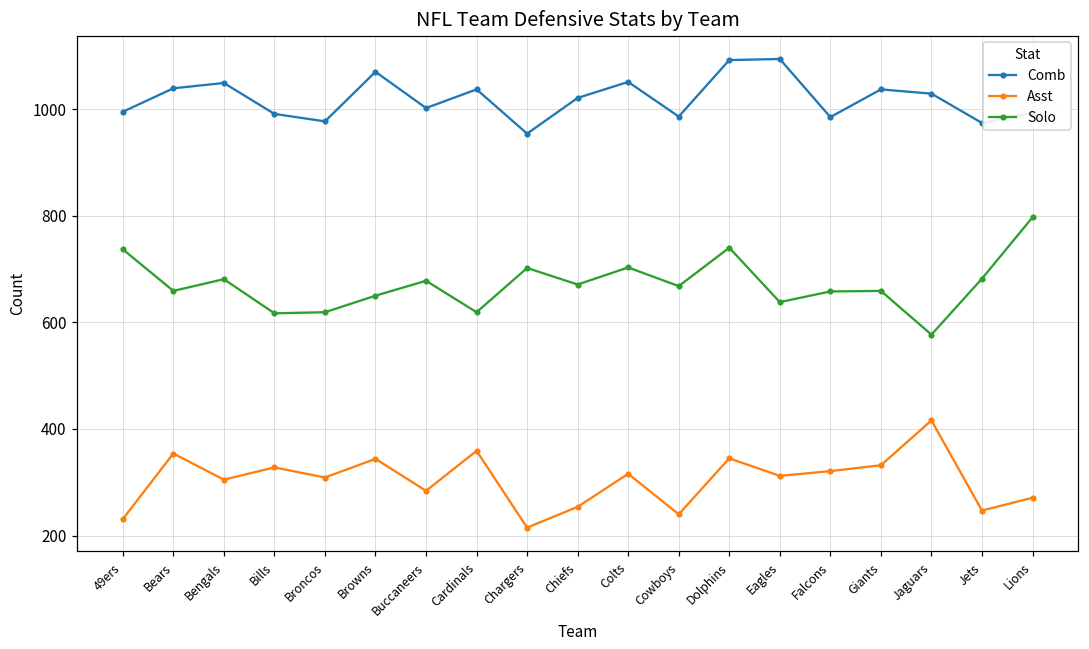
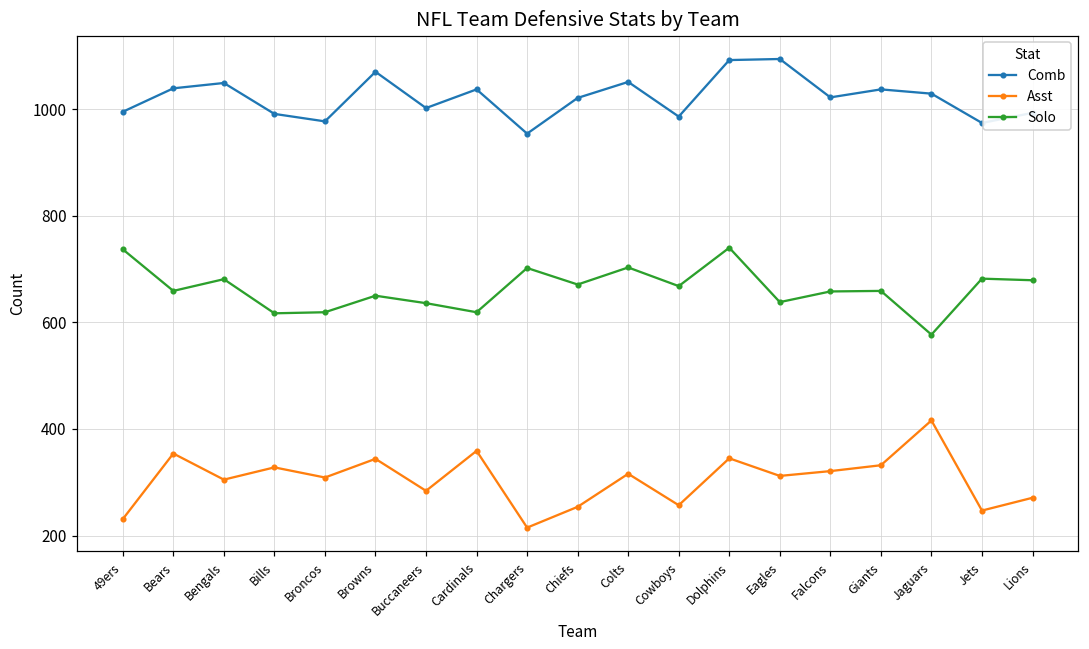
  {
    "Comb": {
      "49ers": 1000,
      "Bears": 1040,
      "Bengals": 1050,
      "Bills": 990,
      "Broncos": 980,
      "Browns": 1070,
      "Buccaneers": 1000,
      "Cardinals": 1040,
      "Chargers": 950,
      "Chiefs": 1020,
      "Colts": 1050,
      "Cowboys": 990,
      "Dolphins": 1090,
      "Eagles": 1090,
-     "Falcons": 990,
+     "Falcons": 1020,
      "Giants": 1040,
      "Jaguars": 1030,
      "Jets": 970
    },
    "Asst": {
      "49ers": 230,
      "Bears": 350,
      "Bengals": 310,
      "Bills": 330,
      "Broncos": 310,
      "Browns": 340,
      "Buccaneers": 280,
      "Cardinals": 360,
      "Chargers": 220,
      "Chiefs": 250,
      "Colts": 320,
-     "Cowboys": 240,
+     "Cowboys": 260,
      "Dolphins": 350,
      "Eagles": 310,
      "Falcons": 320,
      "Giants": 330,
      "Jaguars": 420,
      "Jets": 250,
      "Lions": 270
    },
    "Solo": {
      "49ers": 740,
      "Bears": 660,
      "Bengals": 680,
      "Bills": 620,
      "Broncos": 620,
      "Browns": 650,
-     "Buccaneers": 680,
+     "Buccaneers": 640,
      "Cardinals": 620,
      "Chargers": 700,
      "Chiefs": 670,
      "Colts": 700,
      "Cowboys": 670,
      "Dolphins": 740,
      "Eagles": 640,
      "Falcons": 660,
      "Giants": 660,
      "Jaguars": 580,
      "Jets": 680,
-     "Lions": 800
+     "Lions": 680
    }
  }
